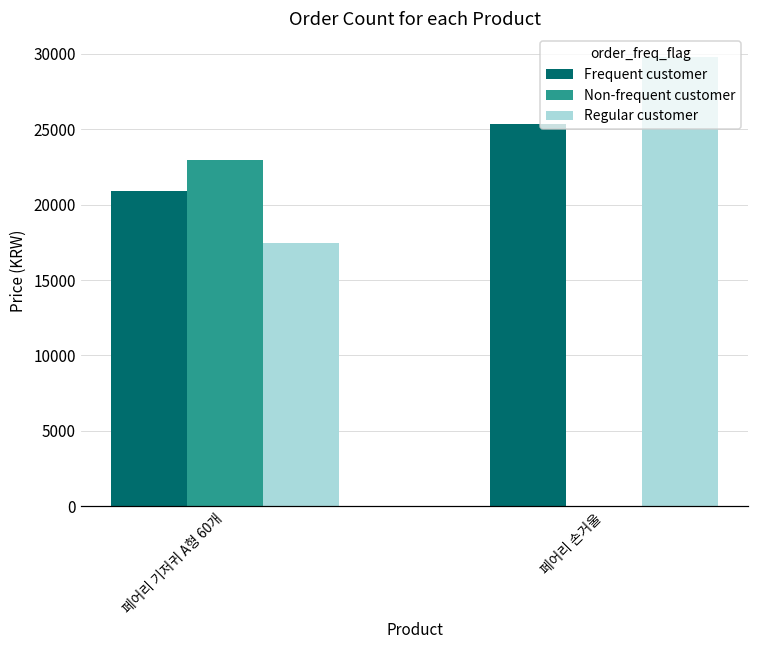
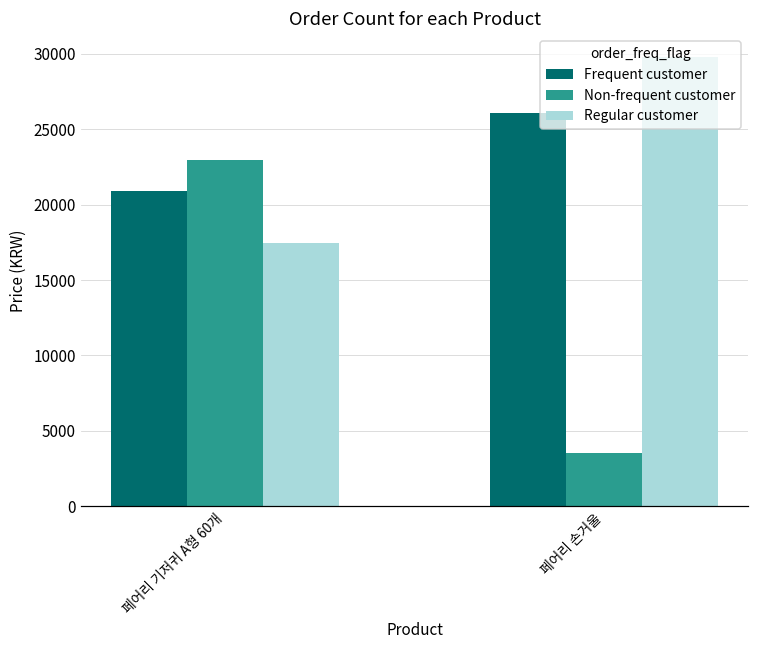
  {
    "Frequent customer": {
      "페어리 기저귀 A형 60개": 20900,
-     "페어리 손거울": 25300
+     "페어리 손거울": 26100
    },
    "Non-frequent customer": {
      "페어리 기저귀 A형 60개": 23000,
-     "페어리 손거울": 0
+     "페어리 손거울": 3500
    },
    "Regular customer": {
      "페어리 기저귀 A형 60개": 17500
    }
  }
